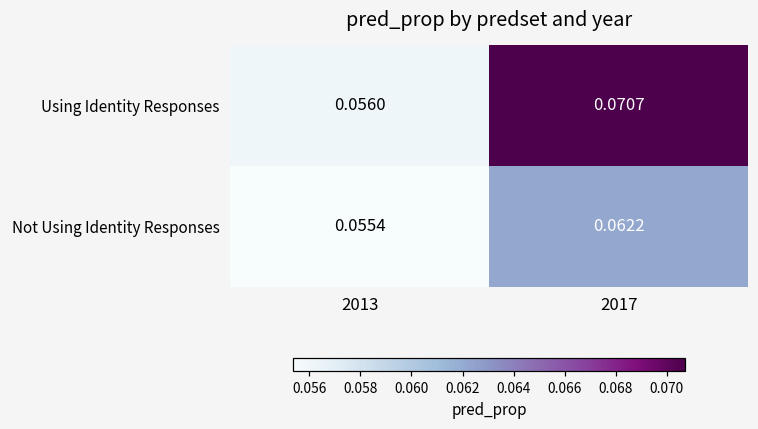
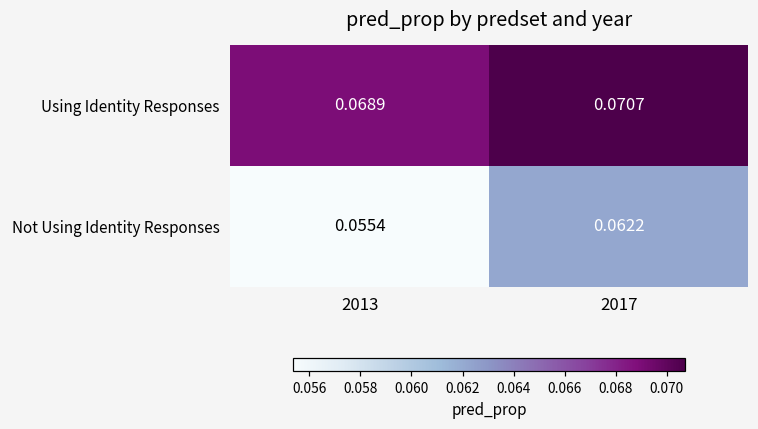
  {
    "Using Identity Responses": {
-     "2013": 0.0560,
+     "2013": 0.0689,
      "2017": 0.0707
    },
    "Not Using Identity Responses": {
      "2013": 0.0554,
      "2017": 0.0622
    }
  }
